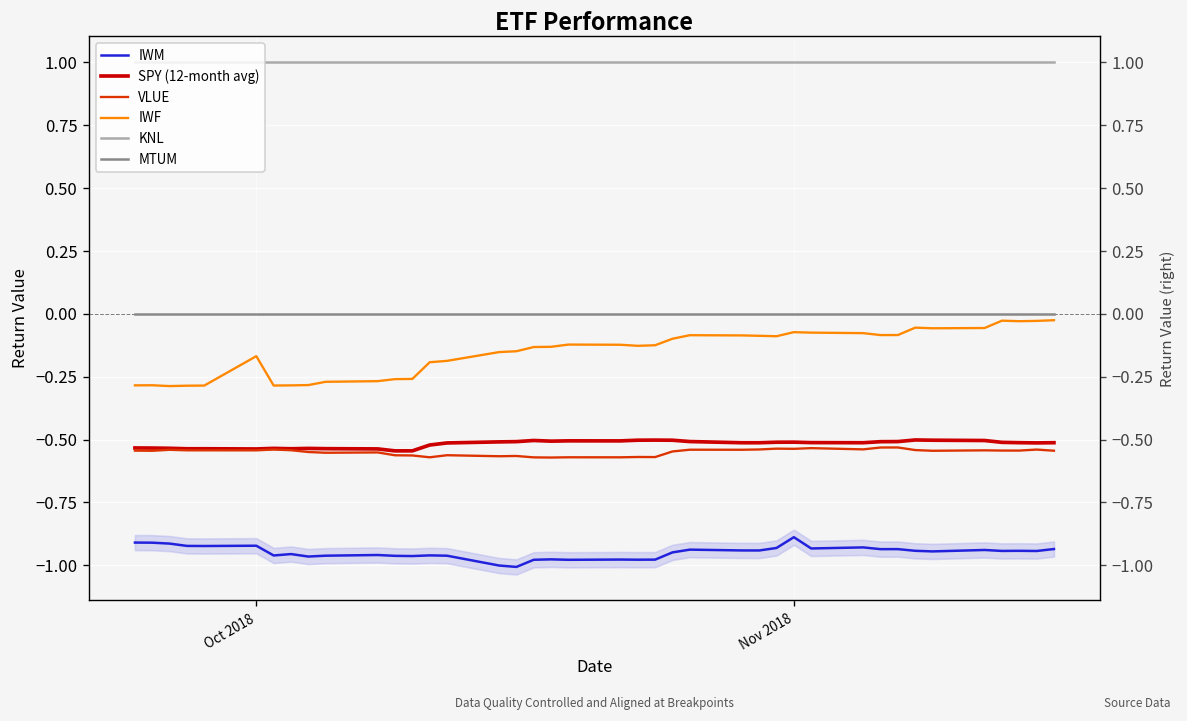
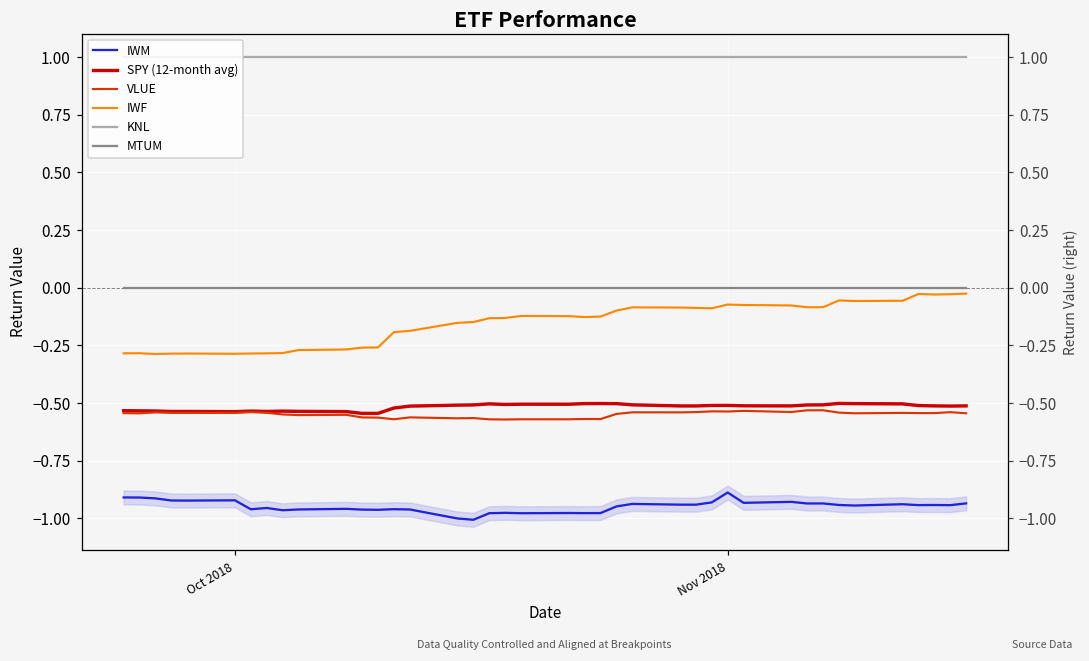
  {
    "IWM": {
      "Oct 2018": -0.92,
      "Nov 2018": -0.89
    },
    "IWF": {
-     "Oct 2018": -0.17,
+     "Oct 2018": -0.29,
      "Nov 2018": -0.07
    }
  }
